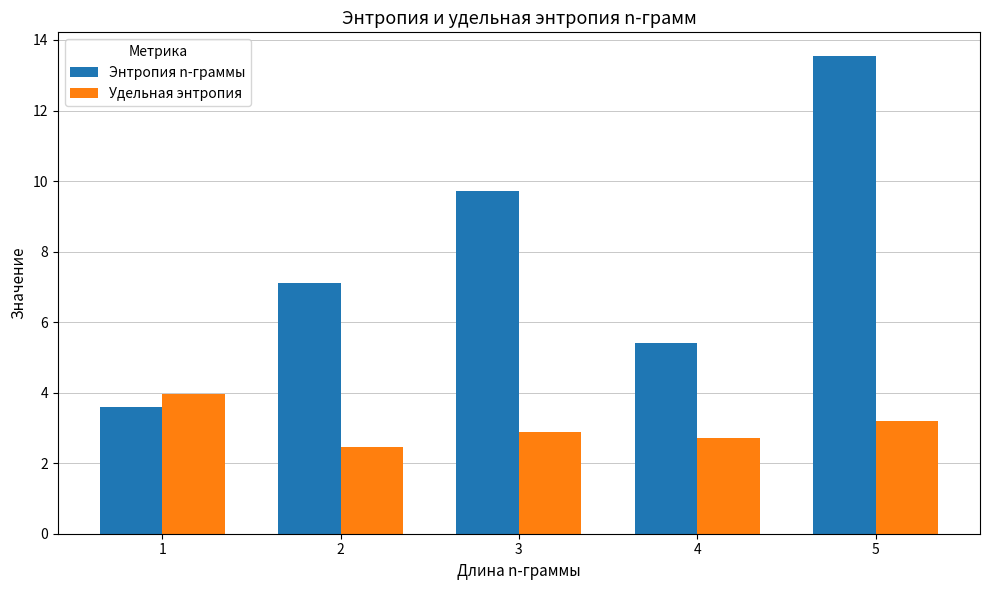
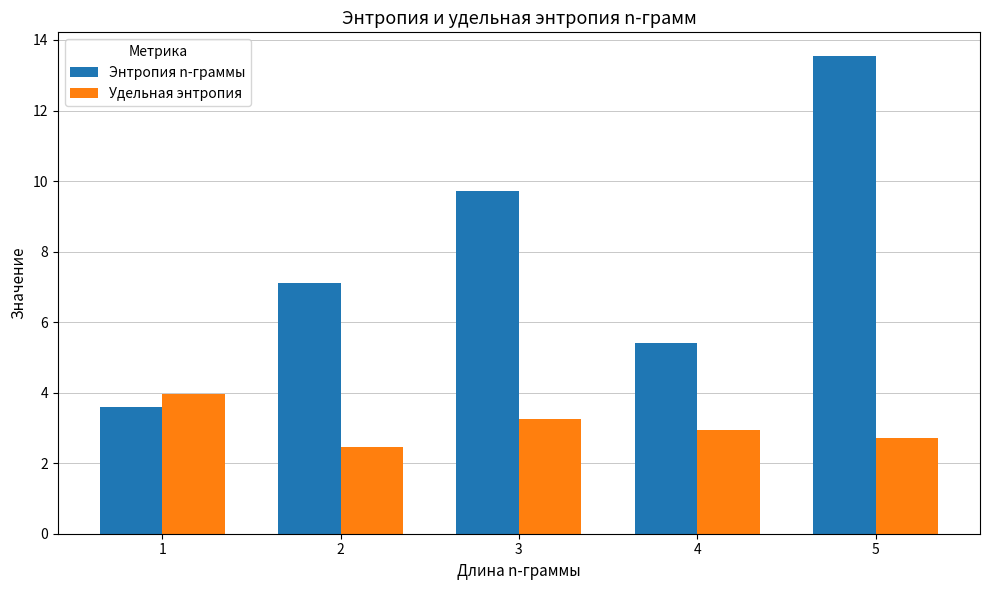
  {
    "Энтропия n-граммы": {
      "1": 3.6,
      "2": 7.1,
      "3": 9.7,
      "4": 5.4,
      "5": 13.5
    },
    "Удельная энтропия": {
      "1": 4.0,
      "2": 2.5,
-     "3": 2.9,
-     "4": 2.7,
-     "5": 3.2
+     "3": 3.2,
+     "4": 3.0,
+     "5": 2.7
    }
  }
